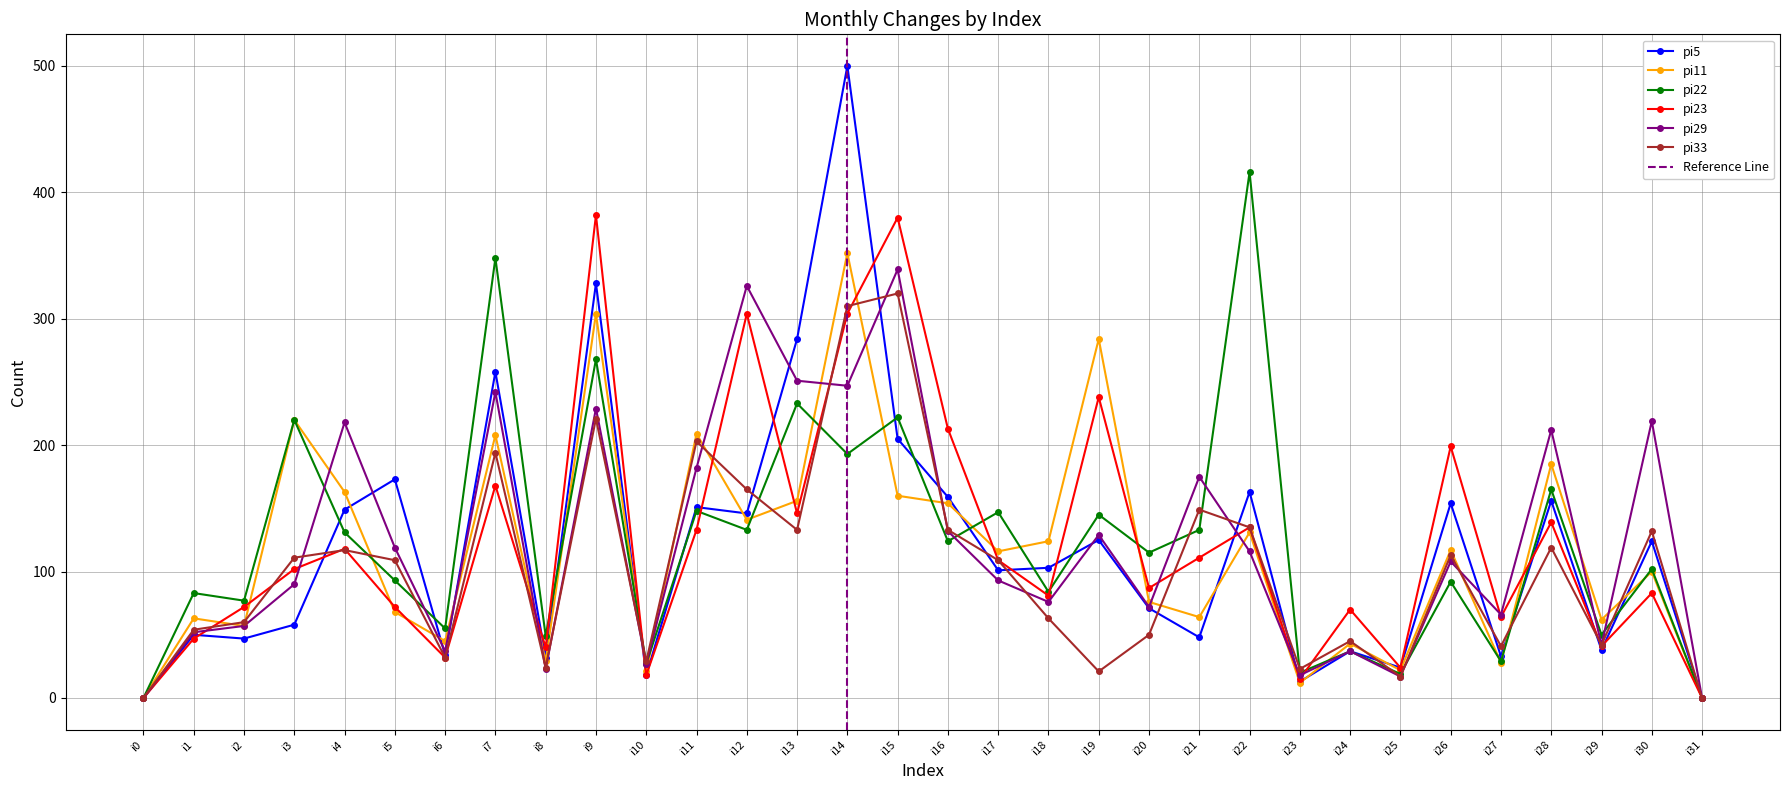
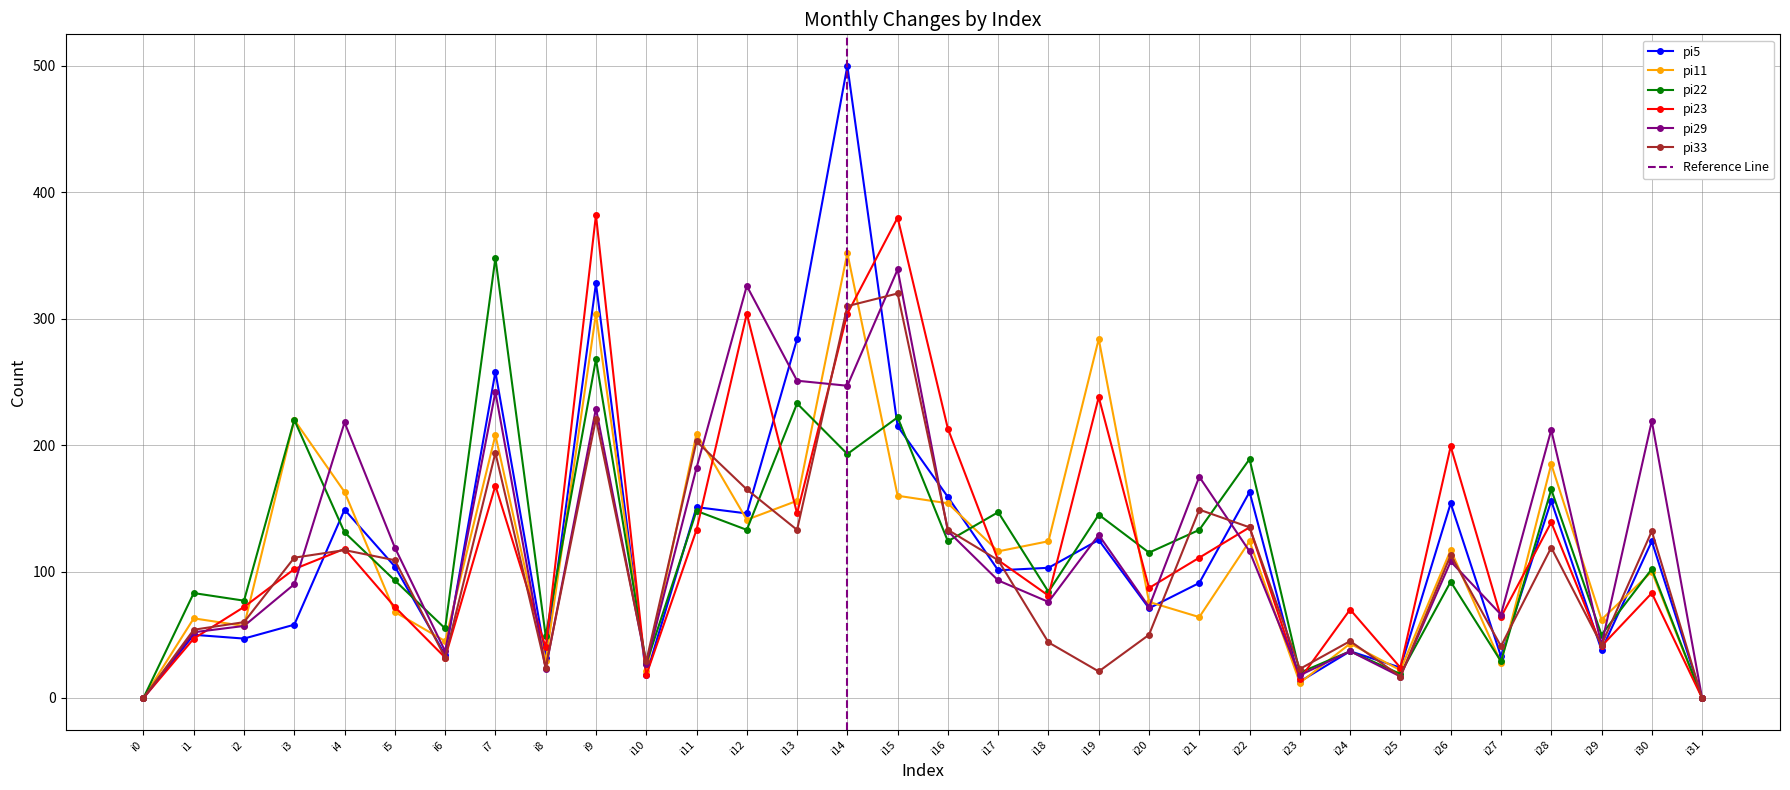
  {
    "pi5": {
      "i2": 47,
      "i3": 58,
      "i4": 149,
-     "i5": 173,
+     "i5": 104,
      "i7": 258,
      "i8": 32,
      "i9": 328,
      "i11": 151,
      "i12": 146,
      "i13": 284,
      "i14": 500,
-     "i15": 205,
+     "i15": 215,
      "i16": 159,
      "i17": 101,
      "i18": 103,
      "i19": 125,
-     "i21": 48,
+     "i21": 91,
      "i22": 163,
      "i26": 154,
      "i27": 33,
      "i28": 156,
      "i29": 38,
      "i30": 124
    },
    "pi11": {
      "i1": 63,
      "i4": 163,
      "i5": 68,
      "i6": 45,
      "i7": 208,
      "i8": 29,
      "i9": 304,
      "i10": 21,
      "i11": 209,
      "i12": 141,
      "i13": 156,
      "i14": 352,
      "i15": 160,
      "i16": 154,
      "i17": 116,
      "i18": 124,
      "i19": 284,
      "i20": 76,
      "i21": 64,
-     "i22": 131,
+     "i22": 124,
      "i26": 117,
      "i28": 185,
      "i29": 62
    },
    "pi22": {
      "i1": 83,
      "i2": 77,
      "i4": 131,
      "i5": 93,
      "i6": 55,
      "i7": 348,
      "i8": 49,
      "i9": 268,
      "i11": 148,
      "i12": 133,
      "i13": 233,
      "i14": 193,
      "i15": 222,
      "i16": 124,
      "i17": 147,
      "i18": 84,
      "i19": 145,
      "i20": 115,
      "i21": 133,
-     "i22": 416,
+     "i22": 189,
      "i26": 92,
      "i28": 165,
      "i29": 50
    },
    "pi23": {
      "i1": 47,
      "i2": 72,
      "i3": 102,
      "i5": 72,
      "i7": 168,
      "i8": 40,
      "i9": 382,
      "i11": 133,
      "i12": 304,
      "i13": 146,
      "i14": 304,
      "i15": 380,
      "i16": 213,
      "i18": 81,
      "i19": 238,
      "i20": 87,
      "i21": 111,
      "i23": 15,
      "i24": 70,
      "i26": 199,
      "i28": 139,
      "i30": 83
    },
    "pi29": {
      "i3": 90,
      "i4": 218,
      "i5": 119,
      "i6": 37,
      "i7": 242,
      "i9": 229,
      "i11": 182,
      "i12": 326,
      "i13": 251,
      "i14": 247,
      "i15": 339,
      "i17": 93,
      "i18": 76,
      "i19": 129,
      "i21": 175,
      "i22": 116,
      "i26": 108,
      "i28": 212,
      "i30": 219
    },
    "pi33": {
      "i1": 54,
      "i2": 60,
      "i3": 111,
      "i5": 109,
      "i7": 194,
      "i9": 221,
      "i10": 29,
      "i11": 203,
      "i12": 165,
      "i13": 133,
      "i14": 310,
      "i15": 320,
-     "i18": 63,
+     "i18": 44,
      "i19": 21,
      "i20": 50,
      "i21": 149,
      "i23": 23,
      "i26": 113,
      "i27": 41,
      "i28": 119,
      "i30": 132
    }
  }
